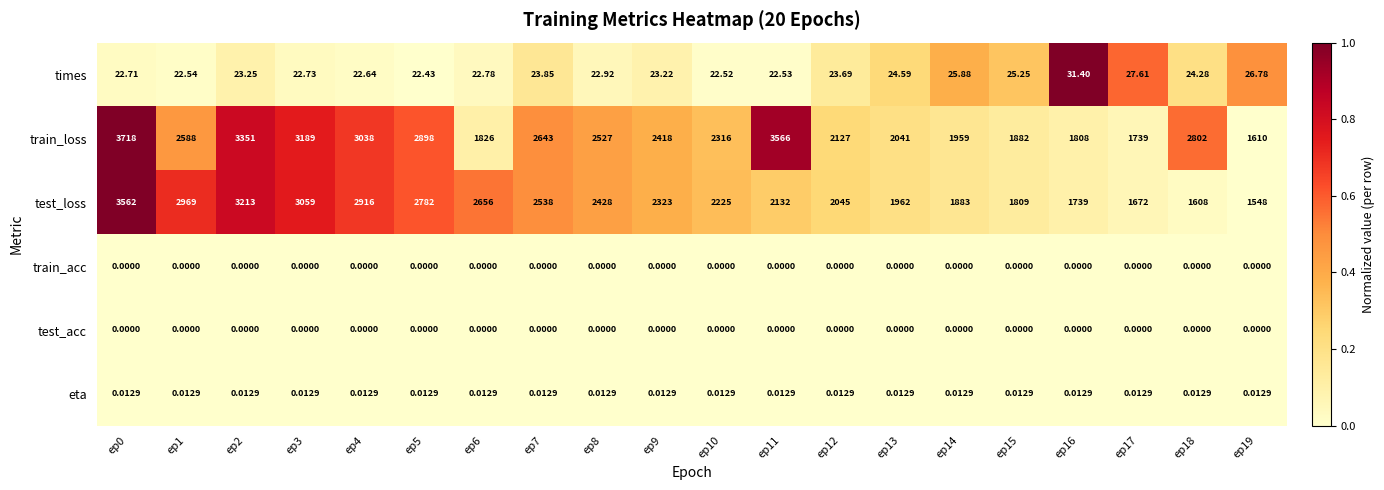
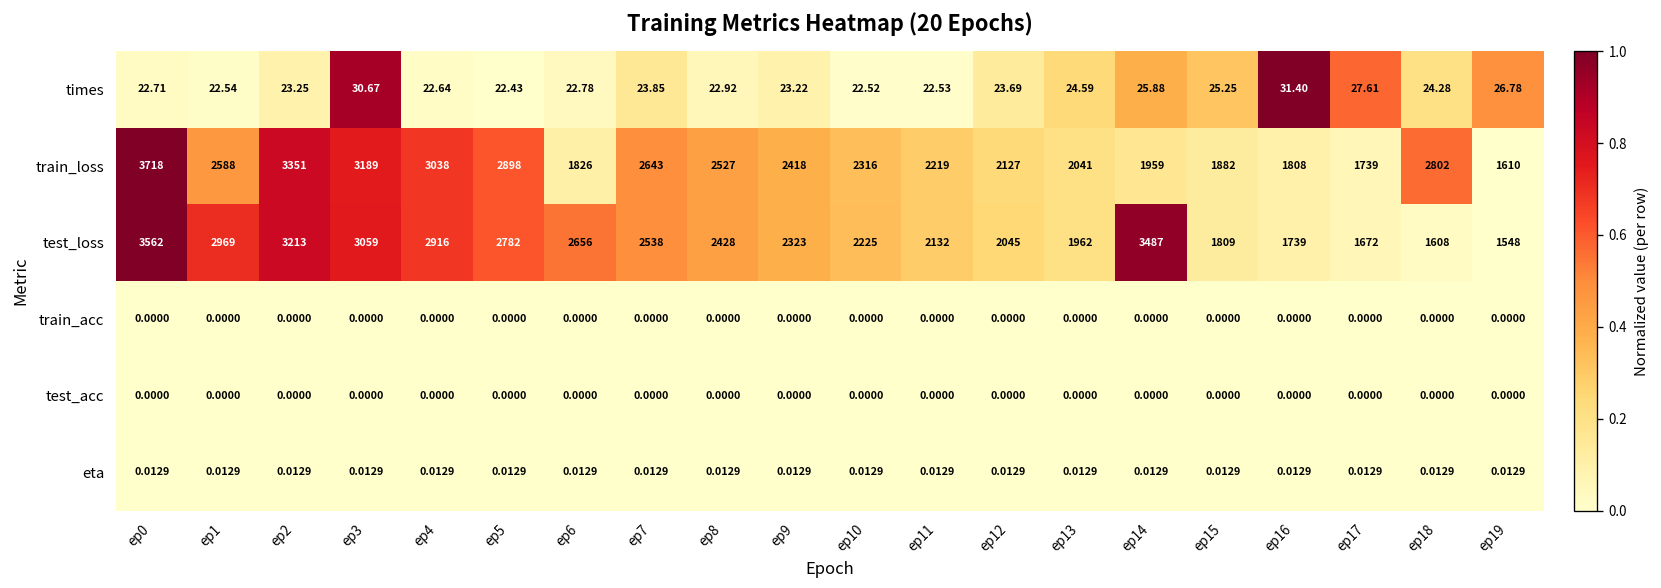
  {
    "times": {
      "ep0": 22.71,
      "ep1": 22.54,
      "ep2": 23.25,
-     "ep3": 22.73,
+     "ep3": 30.67,
      "ep4": 22.64,
      "ep5": 22.43,
      "ep6": 22.78,
      "ep7": 23.85,
      "ep8": 22.92,
      "ep9": 23.22,
      "ep10": 22.52,
      "ep11": 22.53,
      "ep12": 23.69,
      "ep13": 24.59,
      "ep14": 25.88,
      "ep15": 25.25,
      "ep16": 31.40,
      "ep17": 27.61,
      "ep18": 24.28,
      "ep19": 26.78
    },
    "train_loss": {
      "ep0": 3718,
      "ep1": 2588,
      "ep2": 3351,
      "ep3": 3189,
      "ep4": 3038,
      "ep5": 2898,
      "ep6": 1826,
      "ep7": 2643,
      "ep8": 2527,
      "ep9": 2418,
      "ep10": 2316,
-     "ep11": 3566,
+     "ep11": 2219,
      "ep12": 2127,
      "ep13": 2041,
      "ep14": 1959,
      "ep15": 1882,
      "ep16": 1808,
      "ep17": 1739,
      "ep18": 2802,
      "ep19": 1610
    },
    "test_loss": {
      "ep0": 3562,
      "ep1": 2969,
      "ep2": 3213,
      "ep3": 3059,
      "ep4": 2916,
      "ep5": 2782,
      "ep6": 2656,
      "ep7": 2538,
      "ep8": 2428,
      "ep9": 2323,
      "ep10": 2225,
      "ep11": 2132,
      "ep12": 2045,
      "ep13": 1962,
-     "ep14": 1883,
+     "ep14": 3487,
      "ep15": 1809,
      "ep16": 1739,
      "ep17": 1672,
      "ep18": 1608,
      "ep19": 1548
    },
    "train_acc": {
      "ep0": 0.0000,
      "ep1": 0.0000,
      "ep2": 0.0000,
      "ep3": 0.0000,
      "ep4": 0.0000,
      "ep5": 0.0000,
      "ep6": 0.0000,
      "ep7": 0.0000,
      "ep8": 0.0000,
      "ep9": 0.0000,
      "ep10": 0.0000,
      "ep11": 0.0000,
      "ep12": 0.0000,
      "ep13": 0.0000,
      "ep14": 0.0000,
      "ep15": 0.0000,
      "ep16": 0.0000,
      "ep17": 0.0000,
      "ep18": 0.0000,
      "ep19": 0.0000
    },
    "test_acc": {
      "ep0": 0.0000,
      "ep1": 0.0000,
      "ep2": 0.0000,
      "ep3": 0.0000,
      "ep4": 0.0000,
      "ep5": 0.0000,
      "ep6": 0.0000,
      "ep7": 0.0000,
      "ep8": 0.0000,
      "ep9": 0.0000,
      "ep10": 0.0000,
      "ep11": 0.0000,
      "ep12": 0.0000,
      "ep13": 0.0000,
      "ep14": 0.0000,
      "ep15": 0.0000,
      "ep16": 0.0000,
      "ep17": 0.0000,
      "ep18": 0.0000,
      "ep19": 0.0000
    },
    "eta": {
      "ep0": 0.0129,
      "ep1": 0.0129,
      "ep2": 0.0129,
      "ep3": 0.0129,
      "ep4": 0.0129,
      "ep5": 0.0129,
      "ep6": 0.0129,
      "ep7": 0.0129,
      "ep8": 0.0129,
      "ep9": 0.0129,
      "ep10": 0.0129,
      "ep11": 0.0129,
      "ep12": 0.0129,
      "ep13": 0.0129,
      "ep14": 0.0129,
      "ep15": 0.0129,
      "ep16": 0.0129,
      "ep17": 0.0129,
      "ep18": 0.0129,
      "ep19": 0.0129
    }
  }
